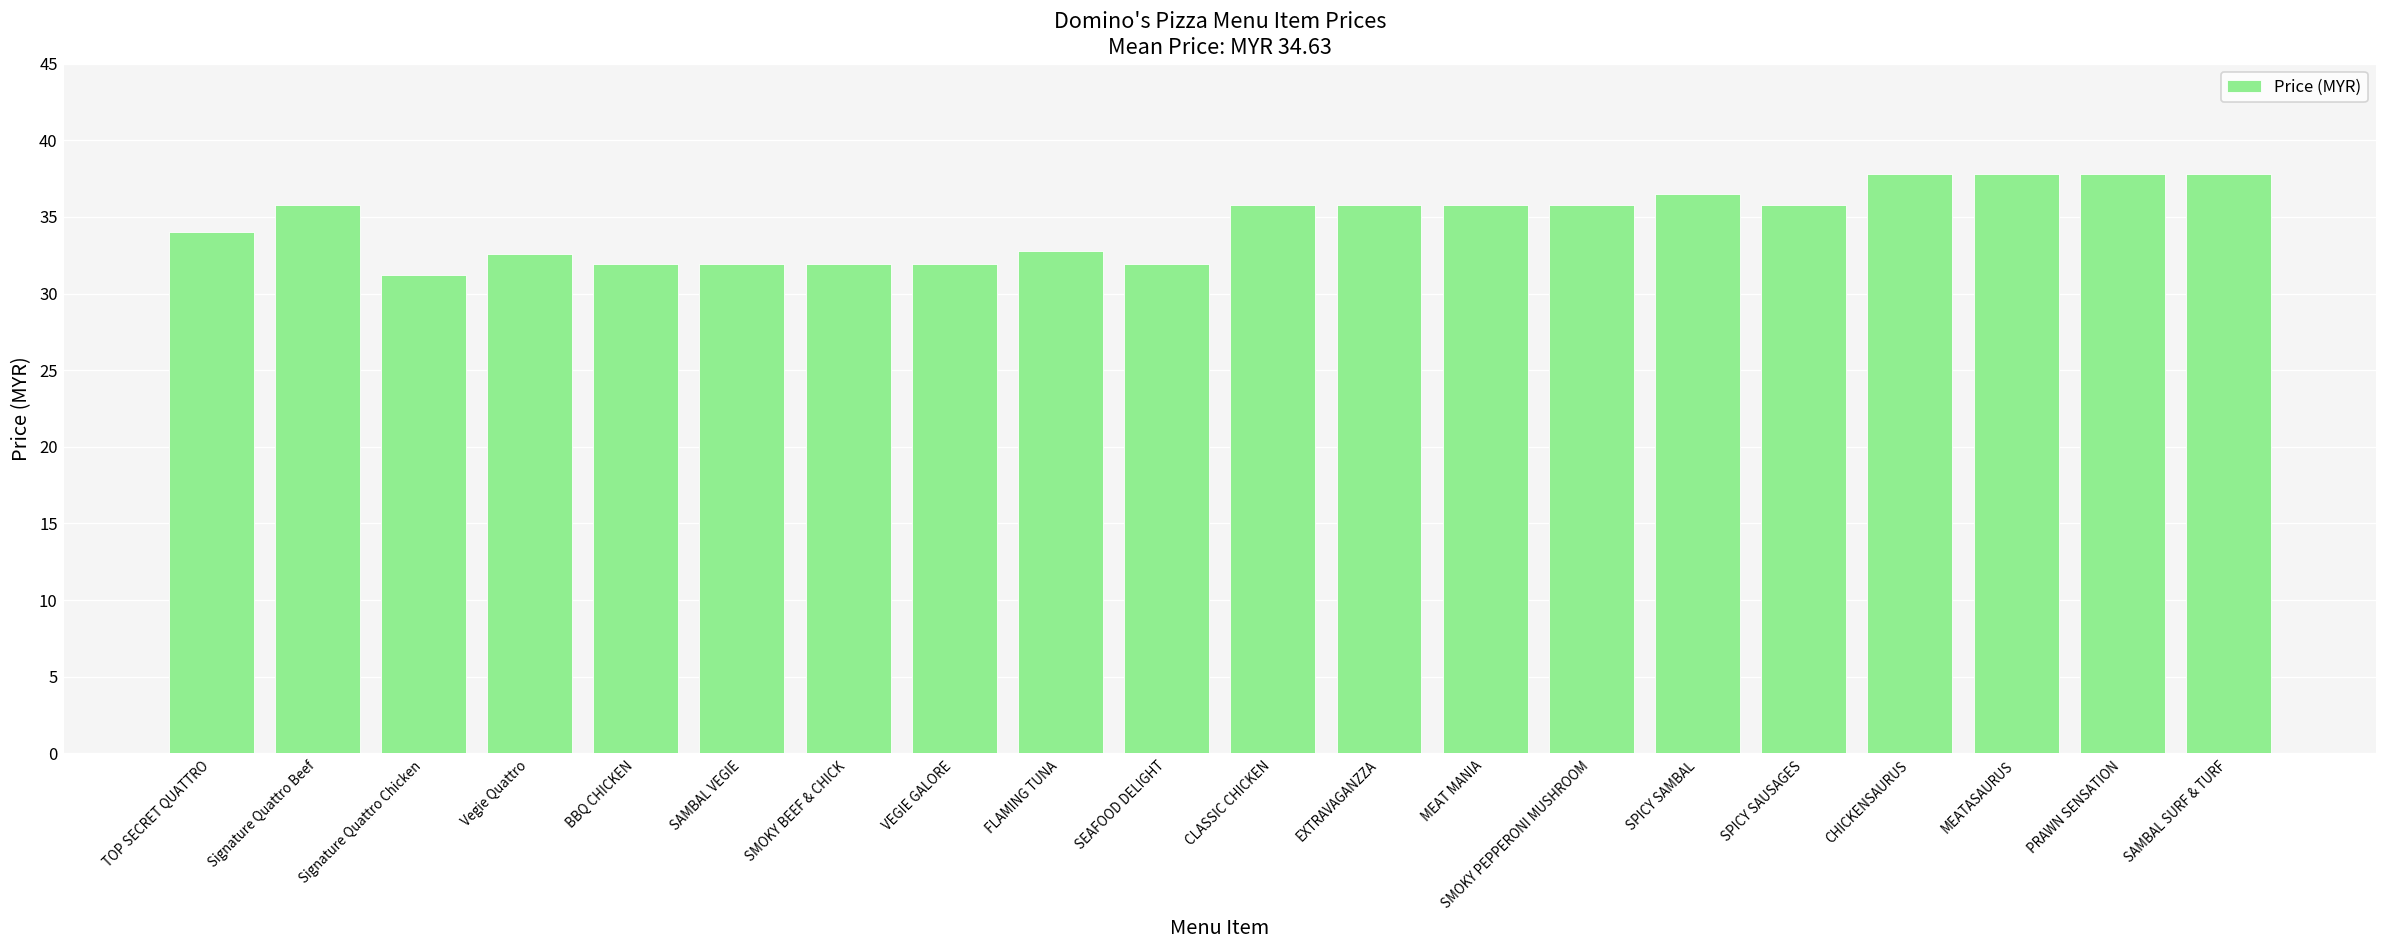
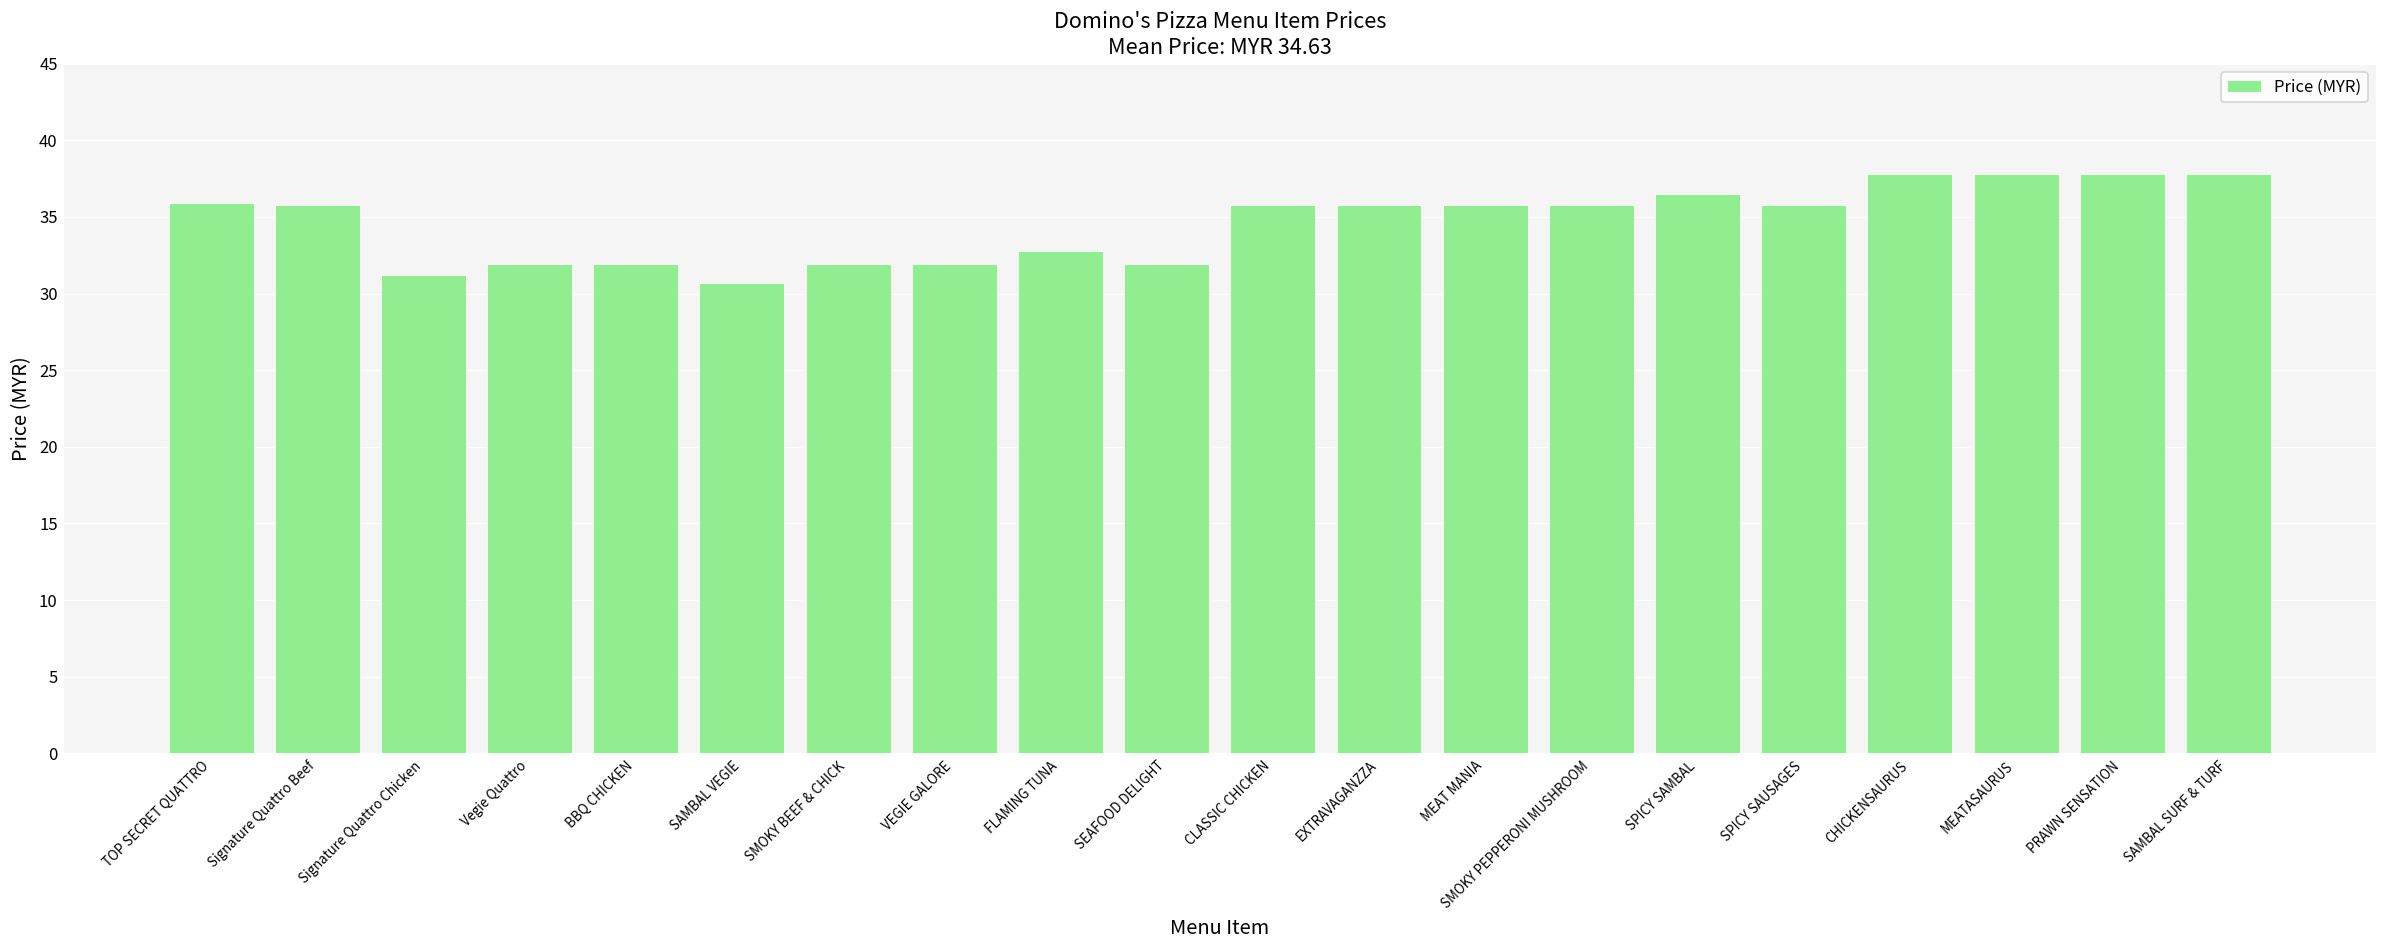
  {
-   "TOP SECRET QUATTRO": 34.0,
+   "TOP SECRET QUATTRO": 35.9,
    "Signature Quattro Beef": 35.8,
    "Signature Quattro Chicken": 31.2,
-   "Vegie Quattro": 32.6,
+   "Vegie Quattro": 31.9,
    "BBQ CHICKEN": 31.9,
-   "SAMBAL VEGIE": 31.9,
+   "SAMBAL VEGIE": 30.7,
    "SMOKY BEEF & CHICK": 31.9,
    "VEGIE GALORE": 31.9,
    "FLAMING TUNA": 32.8,
    "SEAFOOD DELIGHT": 31.9,
    "CLASSIC CHICKEN": 35.8,
    "EXTRAVAGANZZA": 35.8,
    "MEAT MANIA": 35.8,
    "SMOKY PEPPERONI MUSHROOM": 35.8,
    "SPICY SAMBAL": 36.5,
    "SPICY SAUSAGES": 35.8,
    "CHICKENSAURUS": 37.8,
    "MEATASAURUS": 37.8,
    "PRAWN SENSATION": 37.8,
    "SAMBAL SURF & TURF": 37.8
  }
